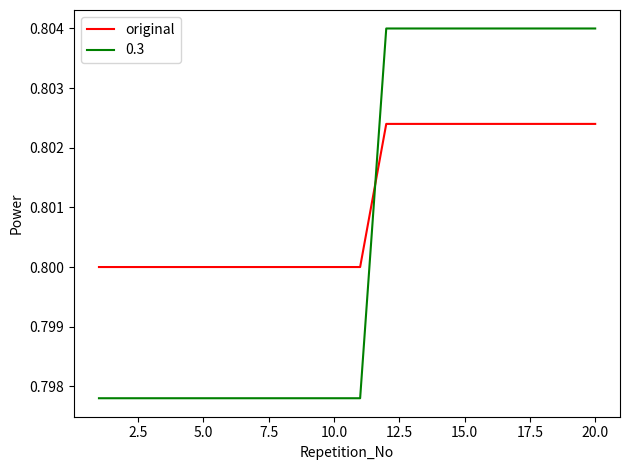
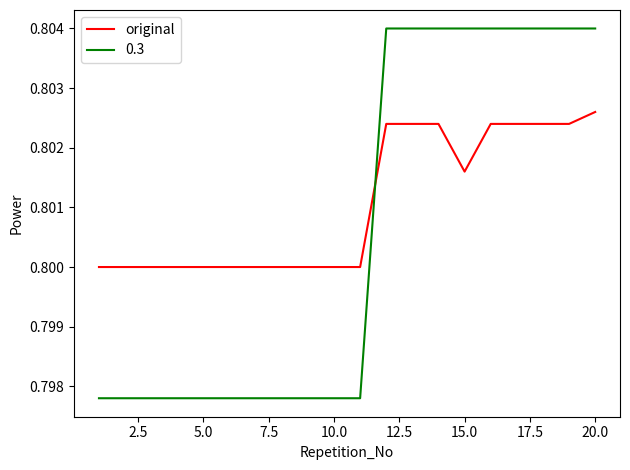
  {
    "original": {
      "5.0": 0.8000,
      "10.0": 0.8000,
-     "15.0": 0.8024,
-     "20.0": 0.8024
+     "15.0": 0.8016,
+     "20.0": 0.8026
    },
    "0.3": {
      "5.0": 0.7978,
      "10.0": 0.7978,
      "15.0": 0.8040,
      "20.0": 0.8040
    }
  }
